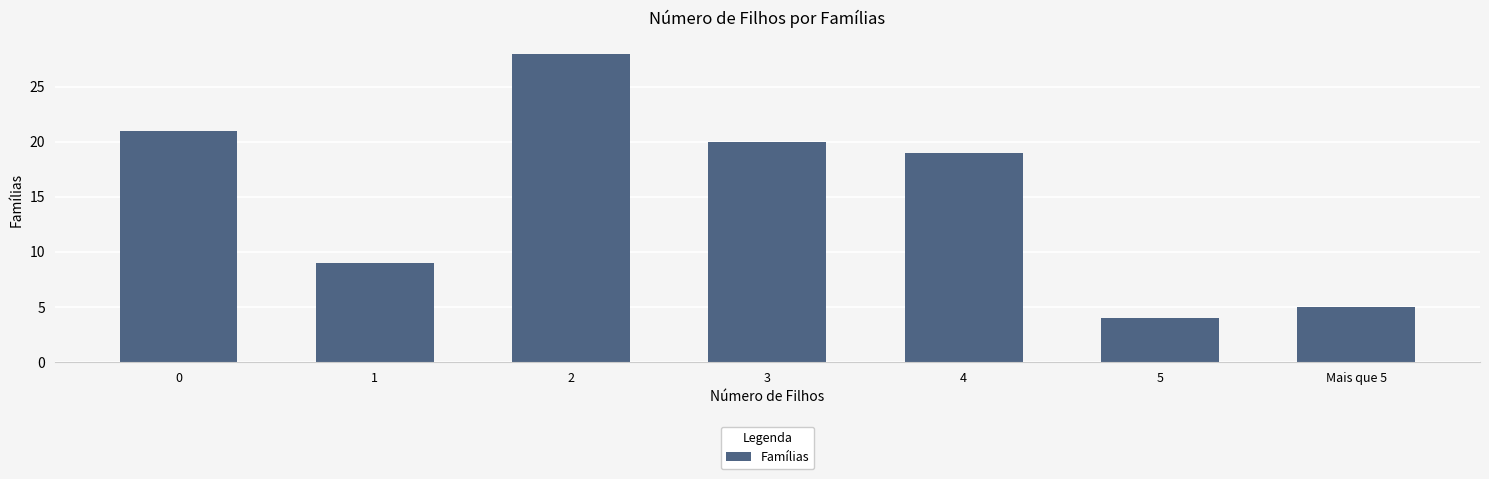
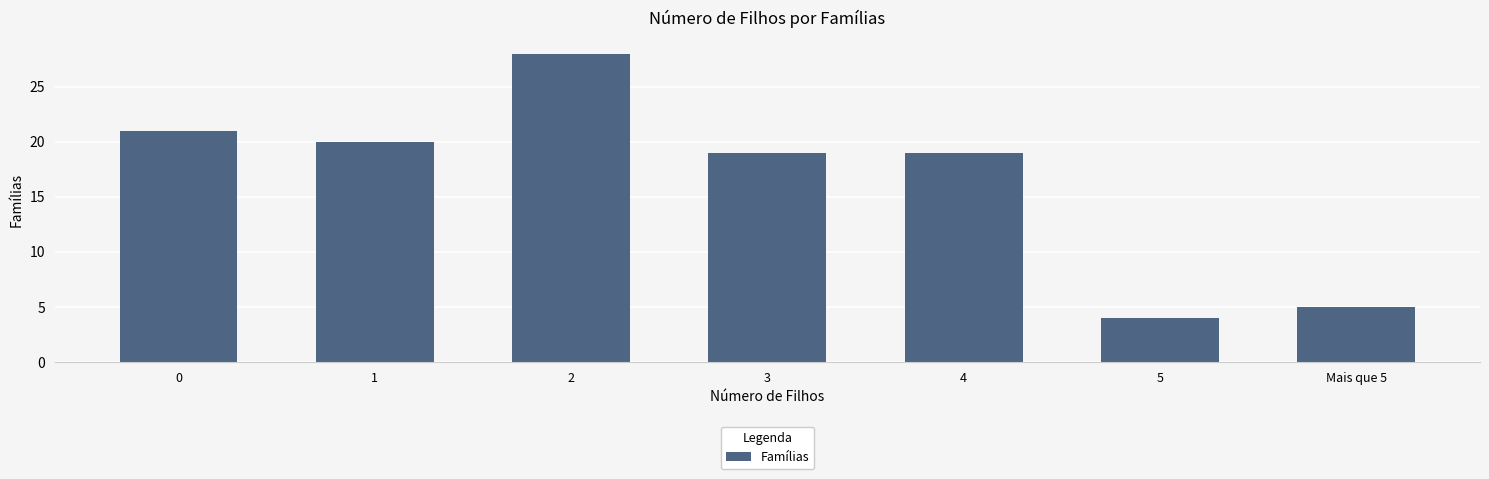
  {
    "0": 21,
-   "1": 9,
+   "1": 20,
    "2": 28,
-   "3": 20,
+   "3": 19,
    "4": 19,
    "5": 4,
    "Mais que 5": 5
  }
